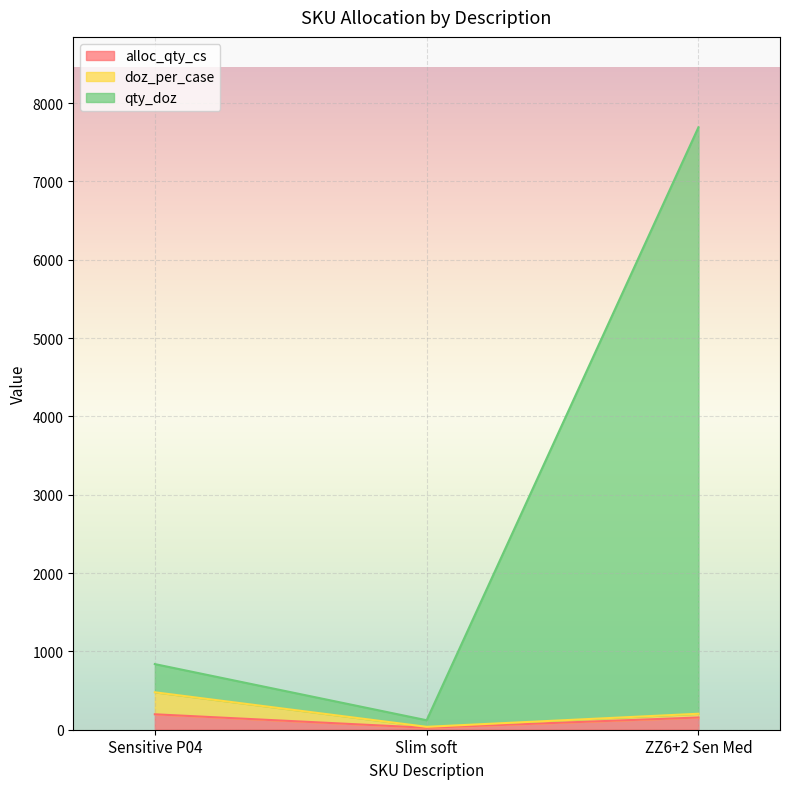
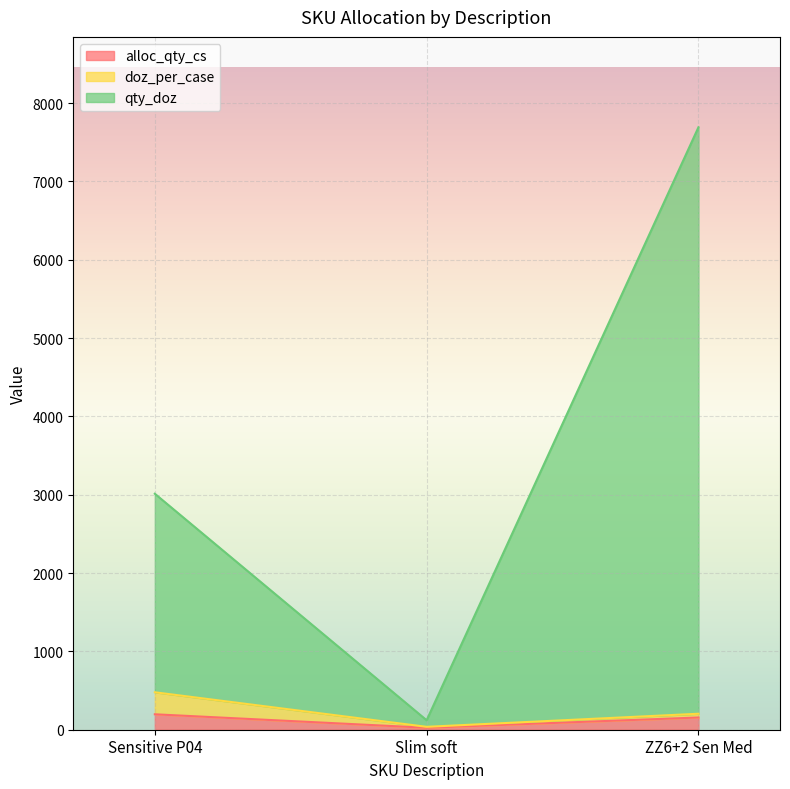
  {
    "alloc_qty_cs": {
      "Sensitive P04": 200,
      "ZZ6+2 Sen Med": 200
    },
    "doz_per_case": {
      "Sensitive P04": 300,
      "ZZ6+2 Sen Med": 0
    },
    "qty_doz": {
-     "Sensitive P04": 400,
+     "Sensitive P04": 2500,
      "Slim soft": 100,
      "ZZ6+2 Sen Med": 7500
    }
  }
